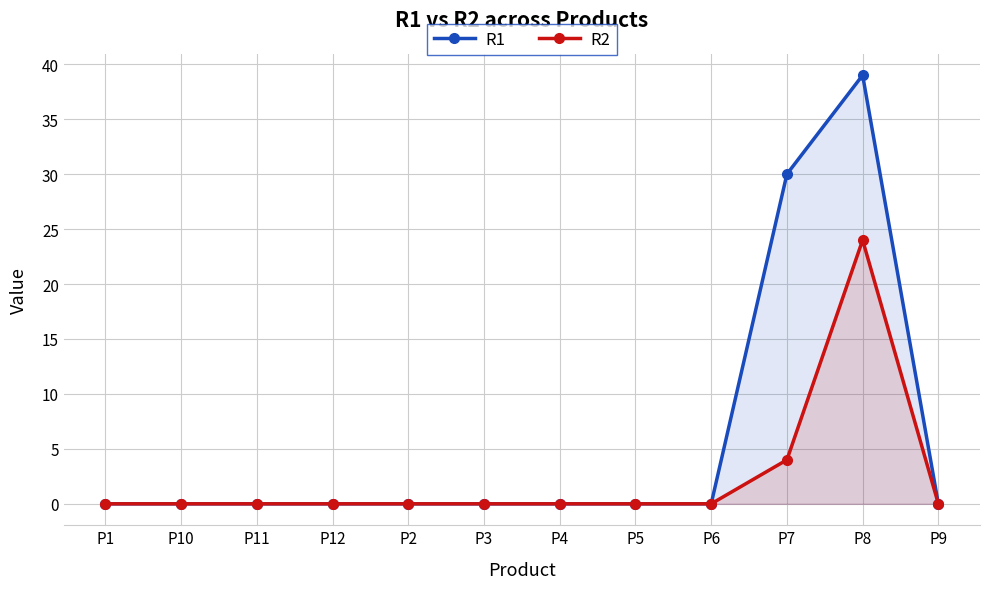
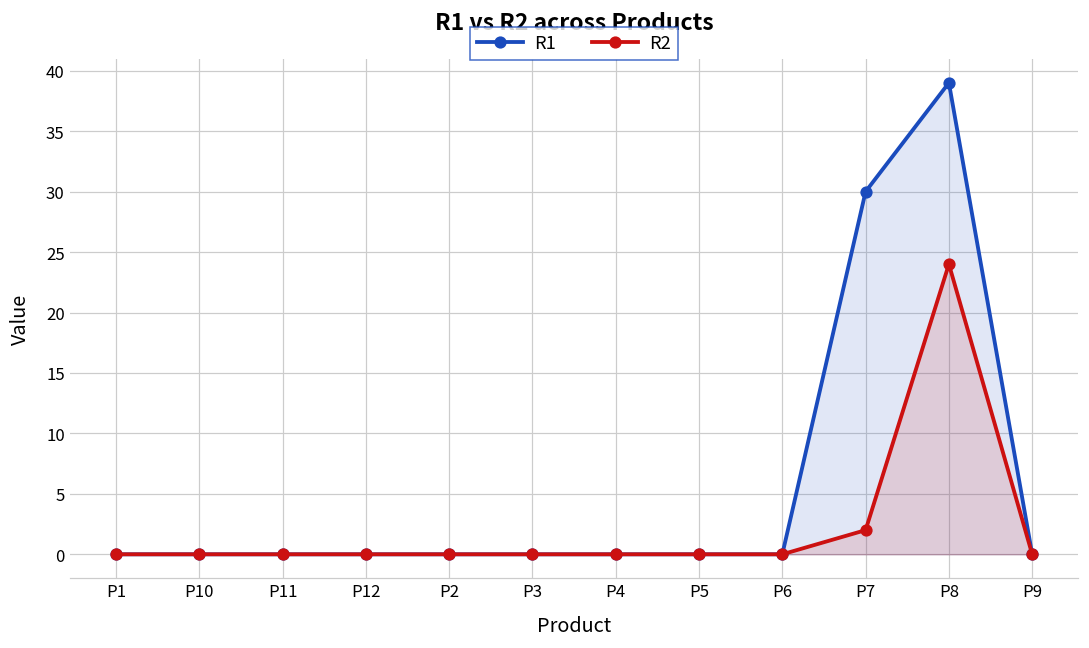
  {
    "R1": {
      "P7": 30,
      "P8": 39
    },
    "R2": {
-     "P7": 4,
+     "P7": 2,
      "P8": 24
    }
  }
